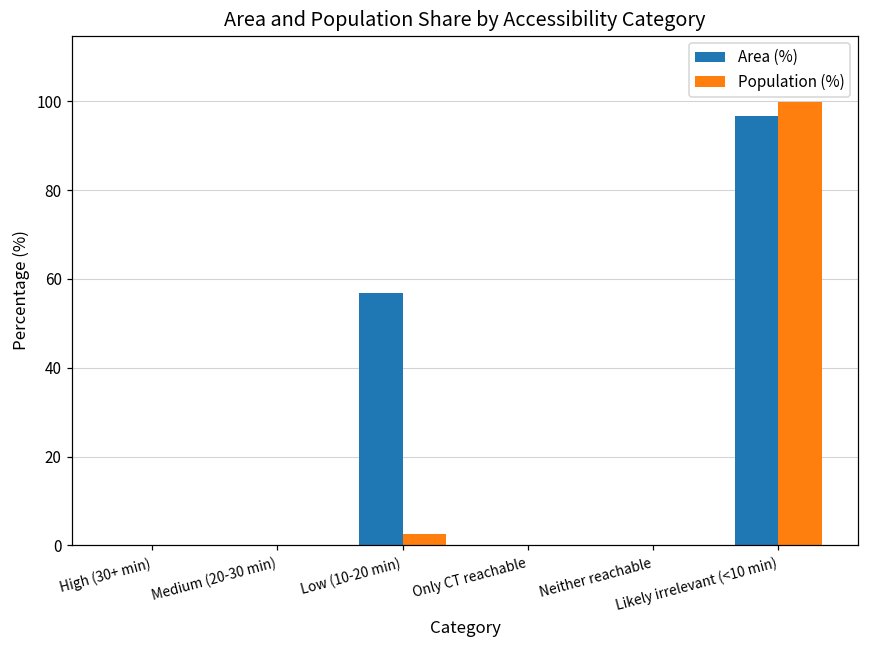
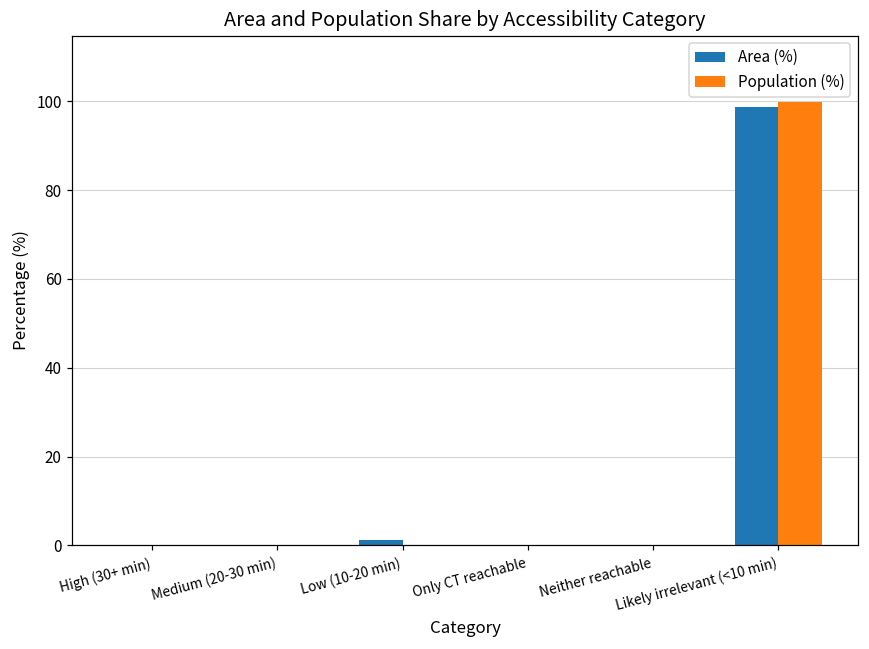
  {
    "Area (%)": {
      "High (30+ min)": 0,
      "Medium (20-30 min)": 0,
-     "Low (10-20 min)": 57,
+     "Low (10-20 min)": 1,
      "Only CT reachable": 0,
      "Neither reachable": 0,
-     "Likely irrelevant (<10 min)": 97
+     "Likely irrelevant (<10 min)": 99
    },
    "Population (%)": {
      "High (30+ min)": 0,
      "Medium (20-30 min)": 0,
-     "Low (10-20 min)": 3,
+     "Low (10-20 min)": 0,
      "Only CT reachable": 0,
      "Neither reachable": 0,
      "Likely irrelevant (<10 min)": 100
    }
  }
